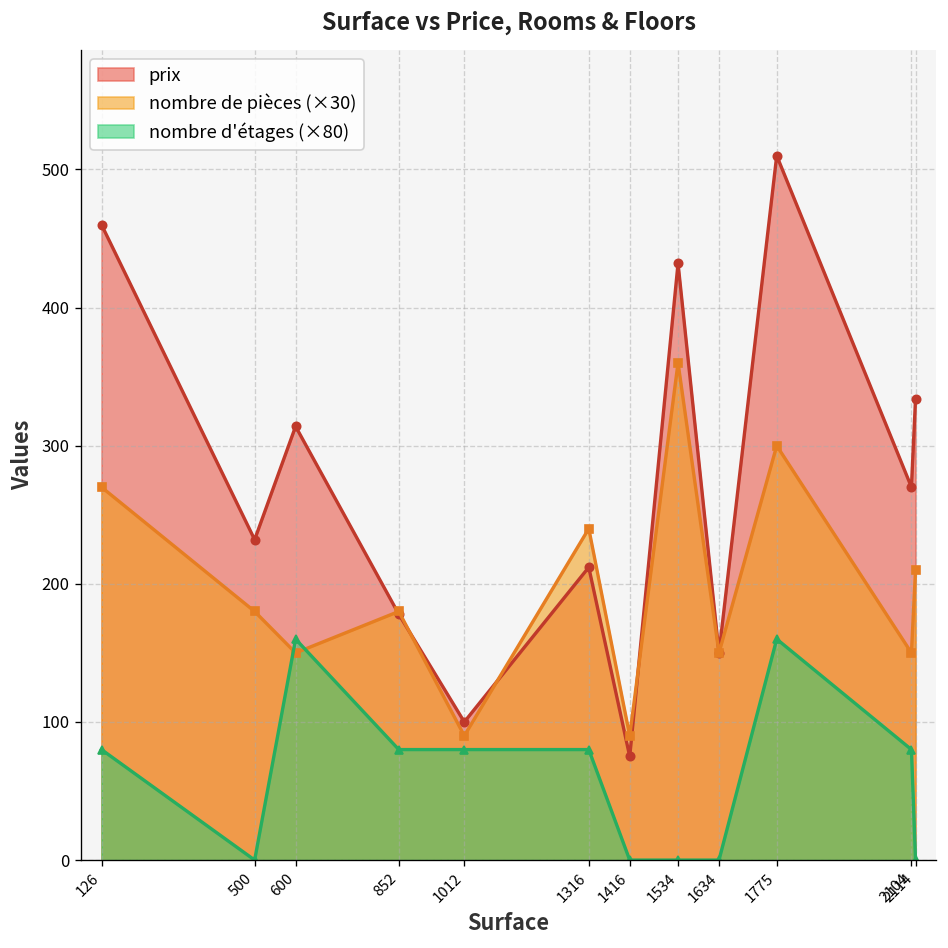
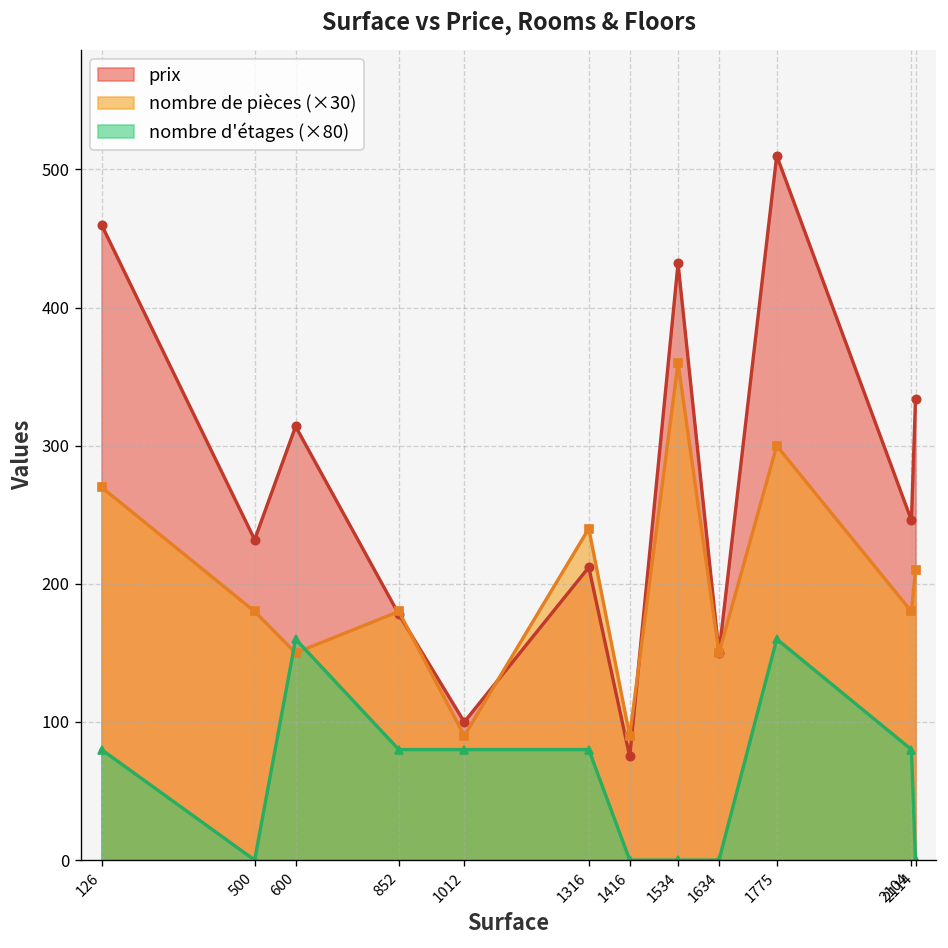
  {
    "prix": {
      "126": 460,
      "500": 232,
      "600": 314,
      "1012": 100,
      "1316": 212,
      "1416": 75,
      "1534": 432,
      "1775": 510,
-     "2104": 270,
+     "2104": 246,
      "2114": 334
    },
    "nombre de pièces (×30)": {
      "126": 270,
      "500": 180,
      "600": 150,
      "1012": 90,
      "1316": 240,
      "1416": 90,
      "1534": 360,
      "1775": 300,
-     "2104": 150,
+     "2104": 180,
      "2114": 210
    },
    "nombre d'étages (×80)": {
      "126": 80,
      "500": 0,
      "600": 160,
      "852": 80,
      "1012": 80,
      "1316": 80,
      "1416": 0,
      "1534": 0,
      "1634": 0,
      "1775": 160,
      "2104": 80,
      "2114": 0
    }
  }
